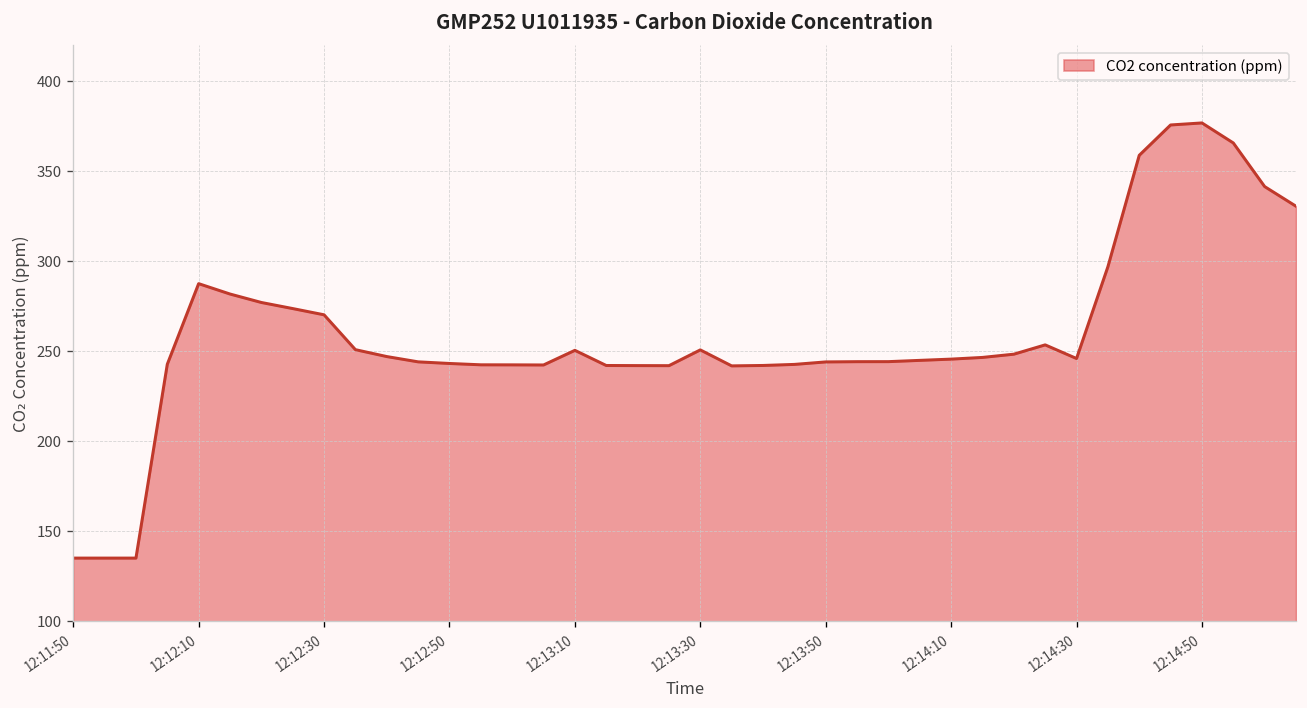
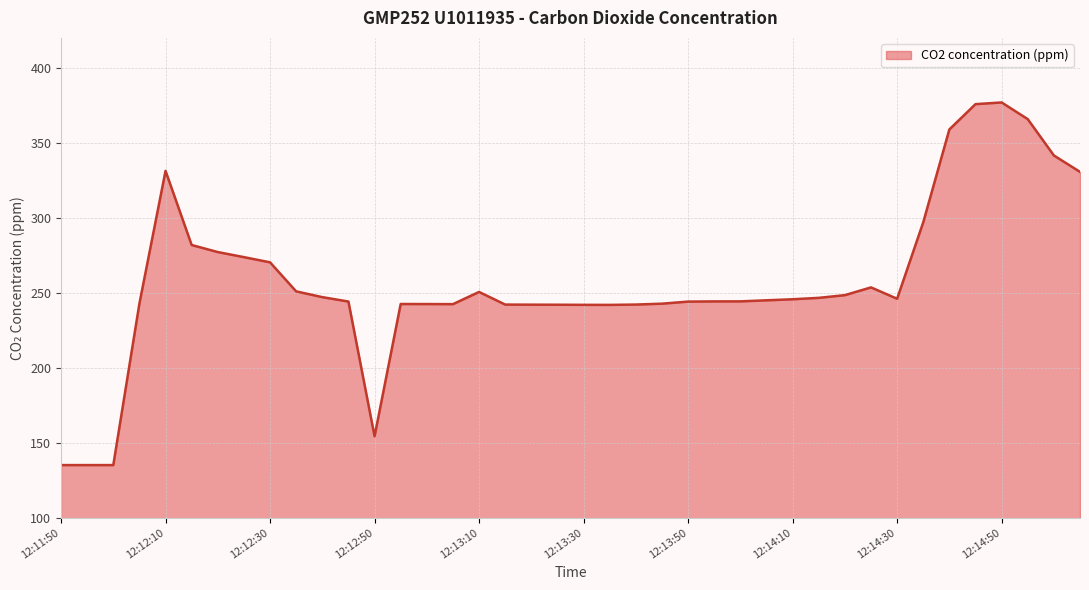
  {
    "12:11:50": 135,
-   "12:12:10": 288,
+   "12:12:10": 331,
    "12:12:30": 270,
-   "12:12:50": 243,
+   "12:12:50": 154,
    "12:13:10": 251,
-   "12:13:30": 251,
+   "12:13:30": 242,
    "12:13:50": 244,
    "12:14:10": 246,
    "12:14:30": 246,
    "12:14:50": 377
  }
